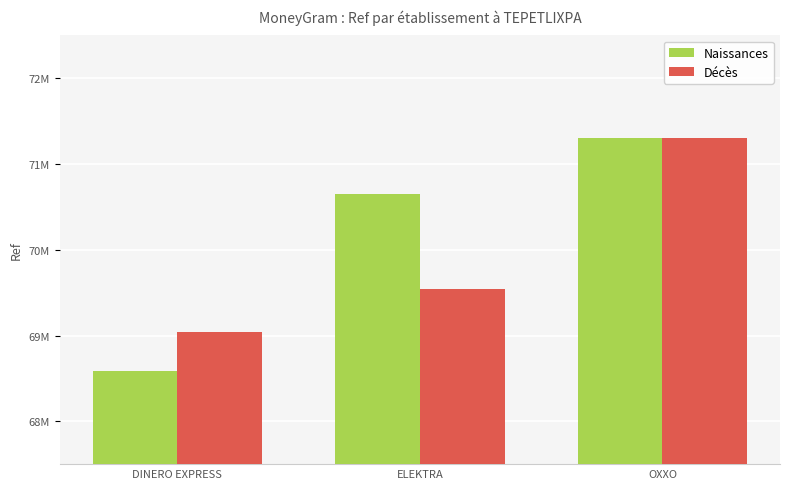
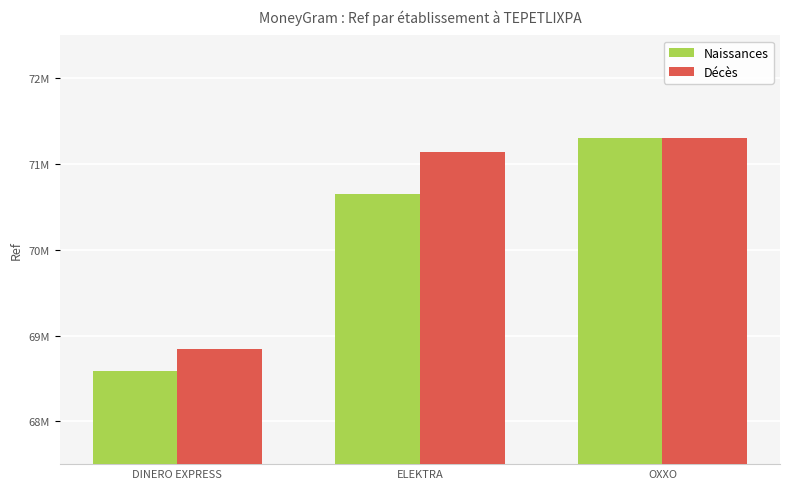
  {
    "Naissances": {
      "DINERO EXPRESS": 68600000,
      "ELEKTRA": 70600000,
      "OXXO": 71300000
    },
    "Décès": {
-     "DINERO EXPRESS": 69000000,
-     "ELEKTRA": 69500000,
+     "DINERO EXPRESS": 68800000,
+     "ELEKTRA": 71100000,
      "OXXO": 71300000
    }
  }
